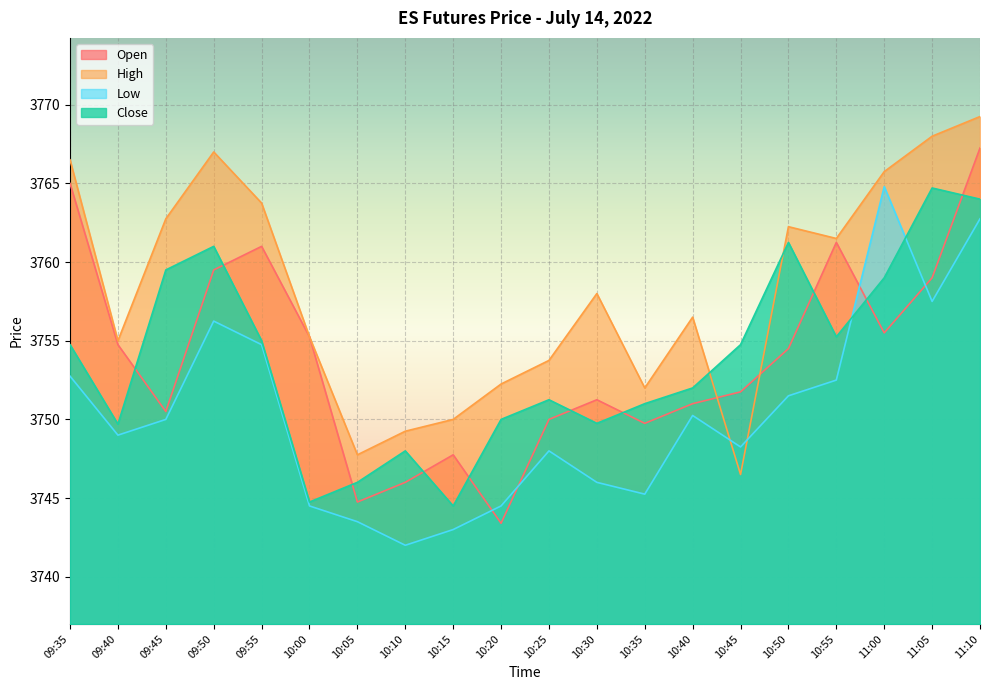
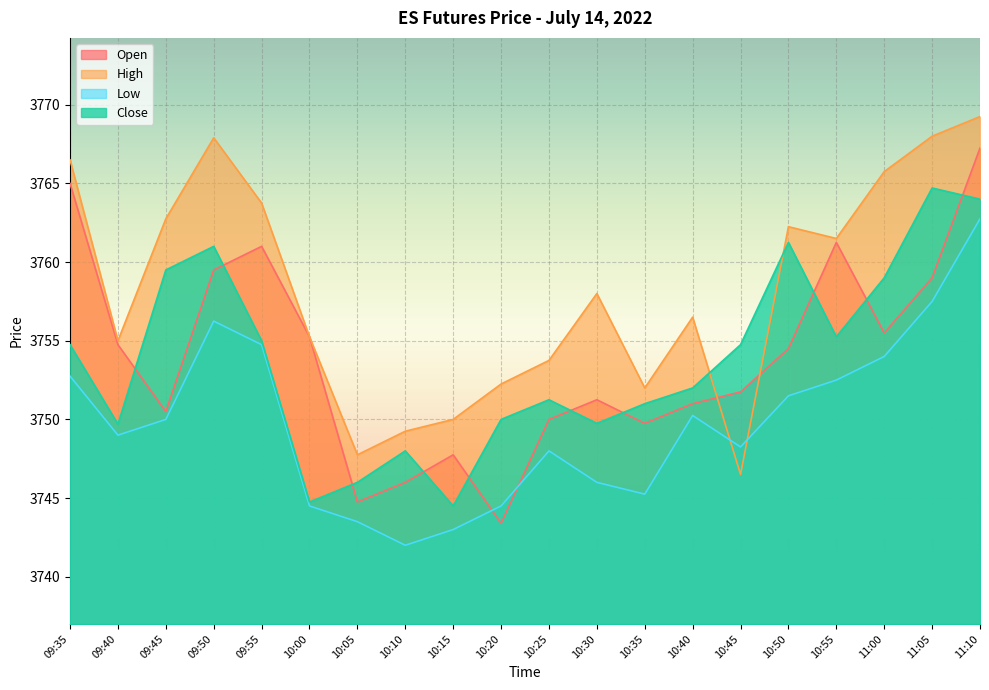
  {
    "Open": {
      "09:35": 3765.0,
      "09:40": 3754.8,
      "09:45": 3750.5,
      "09:50": 3759.5,
      "09:55": 3761.0,
      "10:05": 3744.8,
      "10:10": 3746.0,
      "10:15": 3747.8,
      "10:20": 3743.4,
      "10:25": 3750.0,
      "10:30": 3751.3,
      "10:35": 3749.8,
      "10:40": 3751.0,
      "10:45": 3751.8,
      "10:50": 3754.5,
      "10:55": 3761.3,
      "11:00": 3755.5,
      "11:05": 3759.0,
      "11:10": 3767.3
    },
    "High": {
      "09:35": 3766.5,
      "09:40": 3755.0,
      "09:45": 3762.8,
-     "09:50": 3767.0,
+     "09:50": 3767.9,
      "09:55": 3763.8,
      "10:05": 3747.8,
      "10:10": 3749.3,
      "10:15": 3750.0,
      "10:20": 3752.3,
      "10:25": 3753.8,
      "10:30": 3758.0,
      "10:35": 3752.0,
      "10:40": 3756.5,
      "10:45": 3746.5,
      "10:50": 3762.3,
      "10:55": 3761.5,
      "11:00": 3765.8,
      "11:05": 3768.0,
      "11:10": 3769.3
    },
    "Low": {
      "09:35": 3752.8,
      "09:40": 3749.0,
      "09:45": 3750.0,
      "09:50": 3756.3,
      "09:55": 3754.8,
      "10:00": 3744.5,
      "10:05": 3743.5,
      "10:10": 3742.0,
      "10:15": 3743.0,
      "10:20": 3744.5,
      "10:25": 3748.0,
      "10:30": 3746.0,
      "10:35": 3745.3,
      "10:40": 3750.3,
      "10:45": 3748.3,
      "10:50": 3751.5,
      "10:55": 3752.5,
-     "11:00": 3764.8,
+     "11:00": 3754.0,
      "11:05": 3757.5,
      "11:10": 3762.8
    },
    "Close": {
      "09:35": 3754.8,
      "09:40": 3749.7,
      "09:45": 3759.5,
      "09:50": 3761.0,
      "09:55": 3755.0,
      "10:00": 3744.8,
      "10:05": 3746.0,
      "10:10": 3748.0,
      "10:15": 3744.5,
      "10:20": 3750.0,
      "10:25": 3751.3,
      "10:30": 3749.8,
      "10:35": 3751.0,
      "10:40": 3752.0,
      "10:45": 3754.8,
      "10:50": 3761.3,
      "10:55": 3755.3,
      "11:00": 3759.0,
      "11:05": 3764.7,
      "11:10": 3764.0
    }
  }
